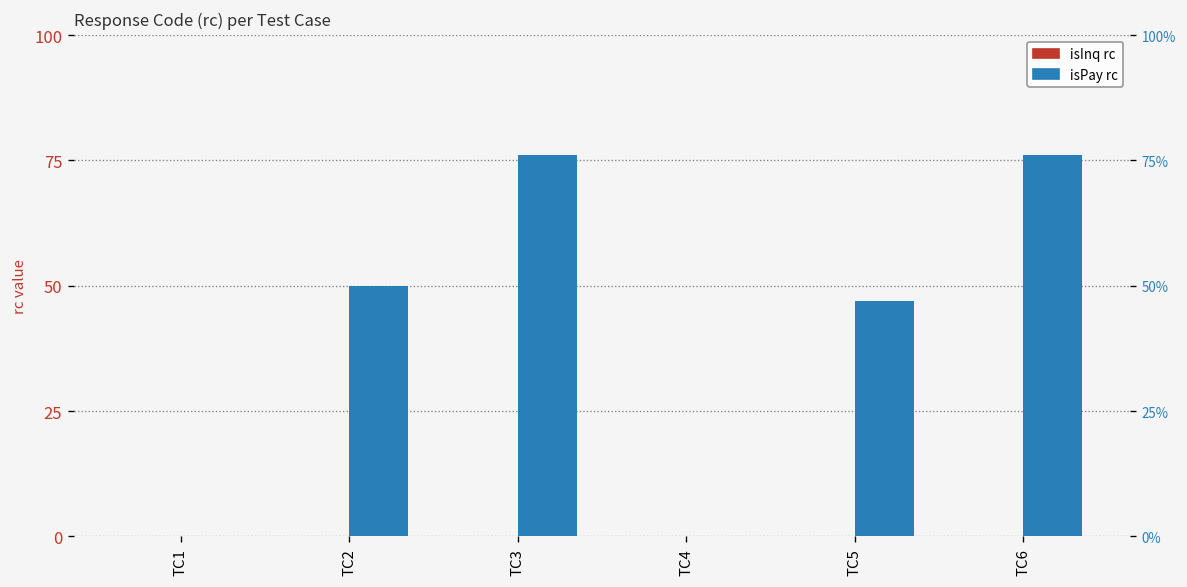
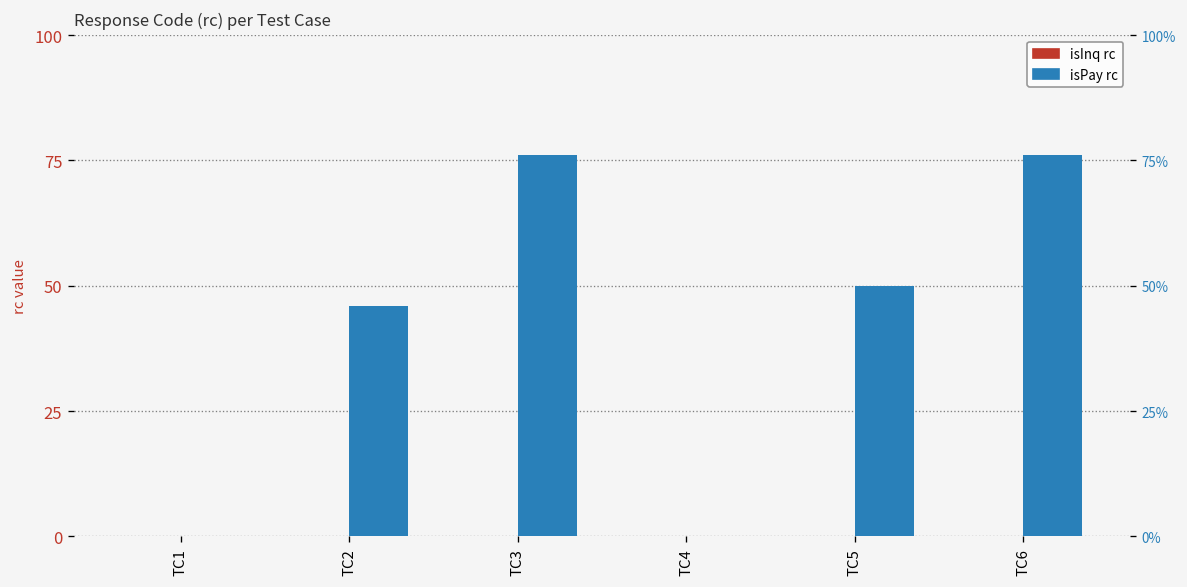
  {
    "isInq rc": {
      "TC1": 0,
      "TC2": 0,
      "TC3": 0,
      "TC4": 0,
      "TC5": 0,
      "TC6": 0
    },
    "isPay rc": {
      "TC1": 0,
-     "TC2": 50,
+     "TC2": 46,
      "TC3": 76,
      "TC4": 0,
-     "TC5": 47,
+     "TC5": 50,
      "TC6": 76
    }
  }
